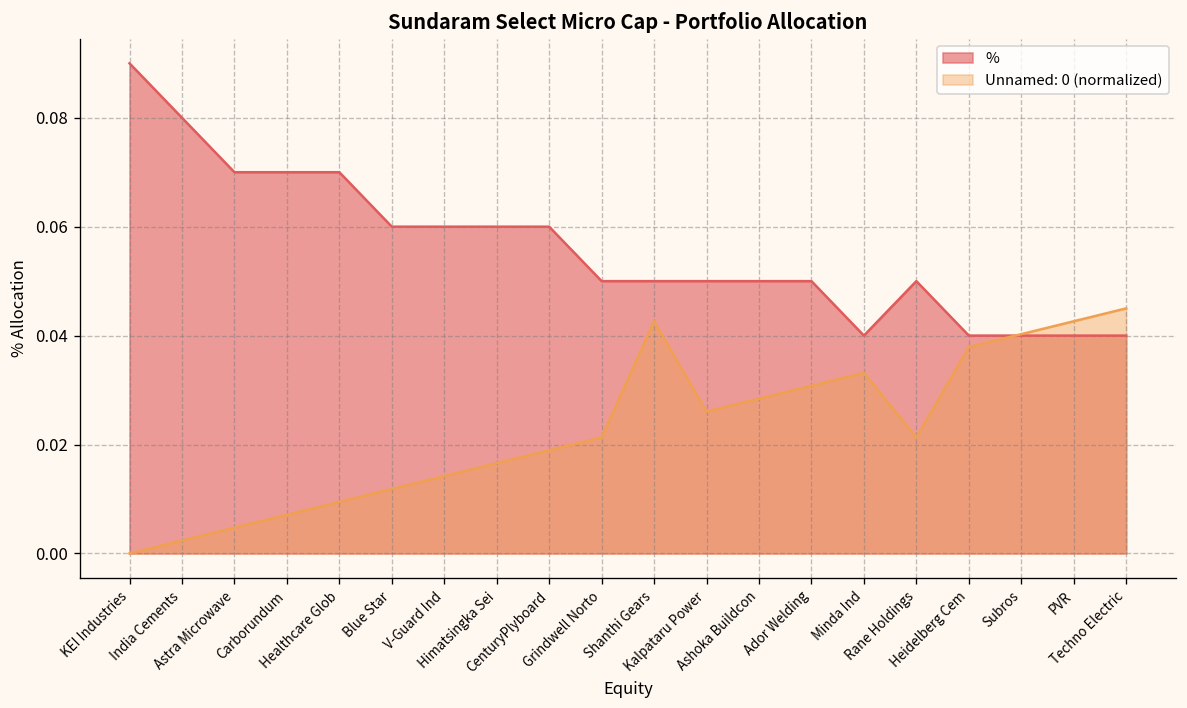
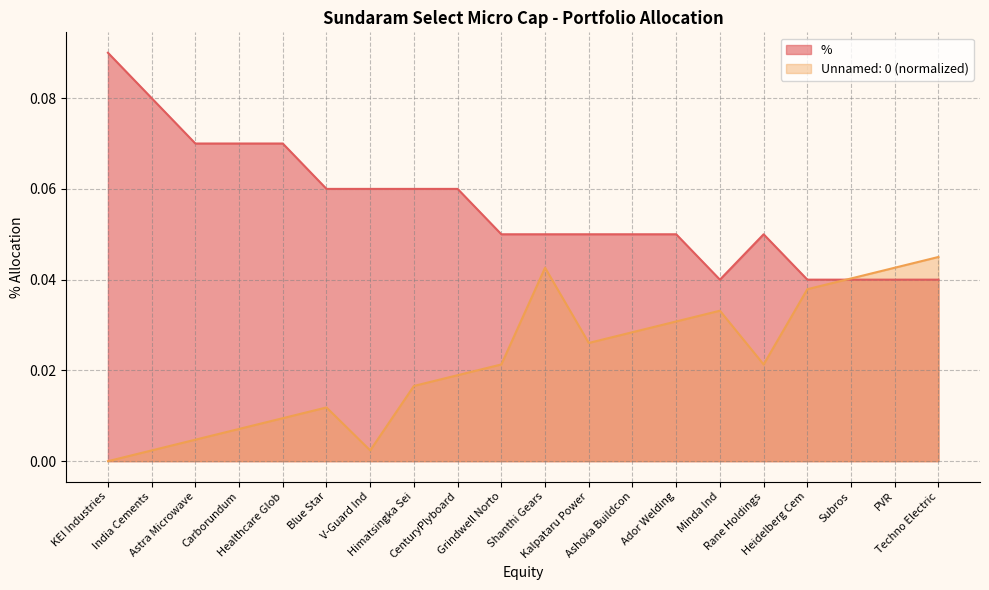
  {
    "%": {
      "KEI Industries": 0.090,
      "India Cements": 0.080,
      "Astra Microwave": 0.070,
      "Carborundum": 0.070,
      "Healthcare Glob": 0.070,
      "Blue Star": 0.060,
      "V-Guard Ind": 0.060,
      "Himatsingka Sei": 0.060,
      "CenturyPlyboard": 0.060,
      "Grindwell Norto": 0.050,
      "Shanthi Gears": 0.050,
      "Kalpataru Power": 0.050,
      "Ashoka Buildcon": 0.050,
      "Ador Welding": 0.050,
      "Minda Ind": 0.040,
      "Rane Holdings": 0.050,
      "Heidelberg Cem": 0.040,
      "PVR": 0.040,
      "Techno Electric": 0.040
    },
    "Unnamed: 0 (normalized)": {
      "KEI Industries": 0.000,
      "India Cements": 0.002,
      "Astra Microwave": 0.005,
      "Carborundum": 0.007,
      "Healthcare Glob": 0.009,
      "Blue Star": 0.012,
-     "V-Guard Ind": 0.014,
+     "V-Guard Ind": 0.002,
      "Himatsingka Sei": 0.017,
      "CenturyPlyboard": 0.019,
      "Grindwell Norto": 0.021,
      "Shanthi Gears": 0.043,
      "Kalpataru Power": 0.026,
      "Ashoka Buildcon": 0.028,
      "Ador Welding": 0.031,
      "Minda Ind": 0.033,
      "Rane Holdings": 0.021,
      "Heidelberg Cem": 0.038,
      "PVR": 0.043,
      "Techno Electric": 0.045
    }
  }
